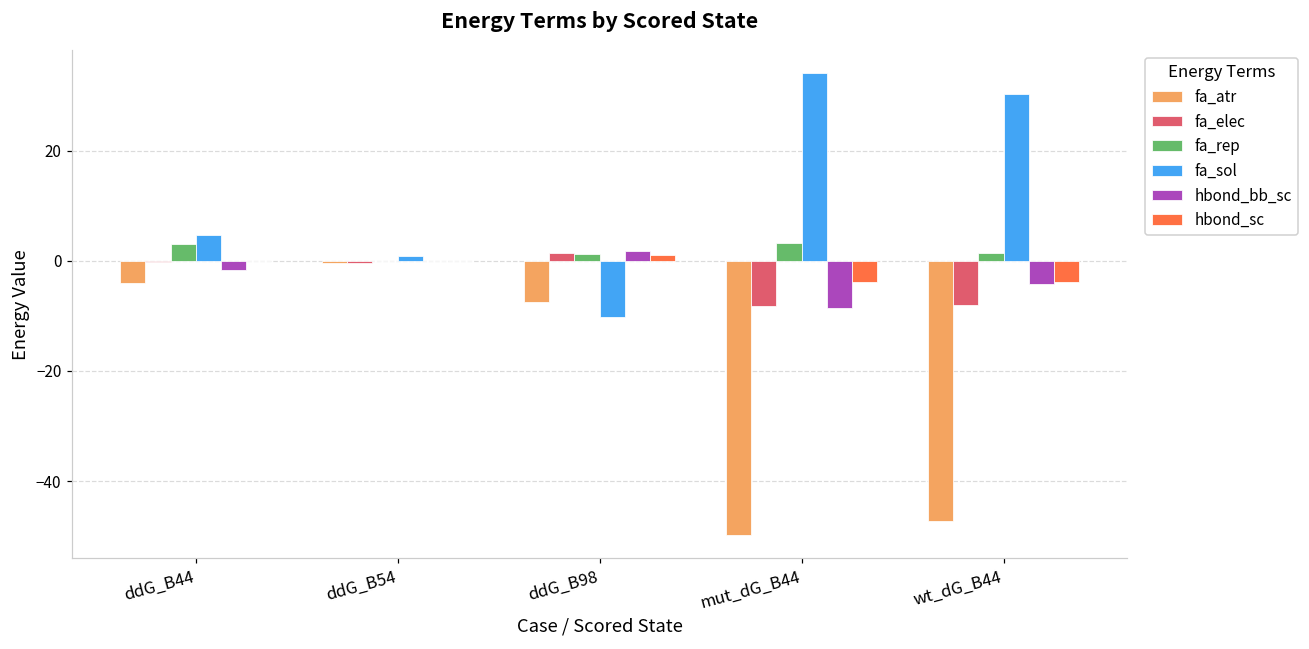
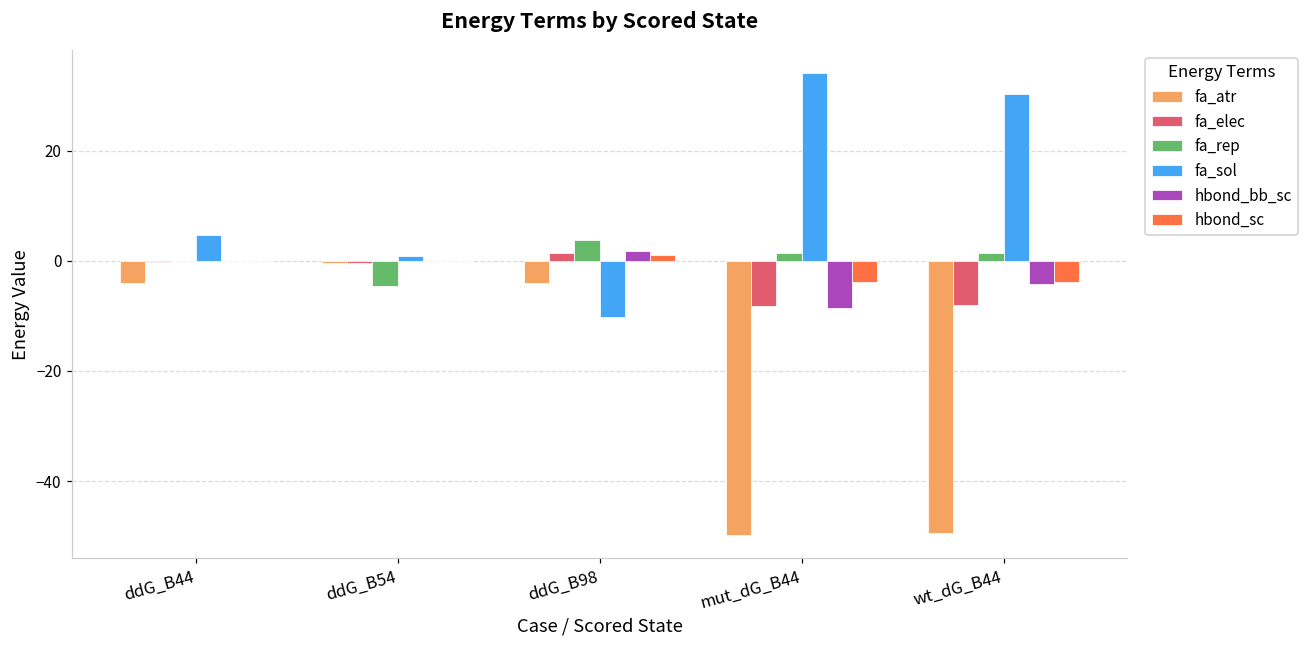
  {
    "fa_atr": {
      "ddG_B44": -4,
-     "ddG_B98": -7,
+     "ddG_B98": -4,
      "mut_dG_B44": -50,
-     "wt_dG_B44": -47
+     "wt_dG_B44": -49
    },
    "fa_rep": {
-     "ddG_B44": 3,
-     "ddG_B54": 0,
-     "ddG_B98": 1,
-     "mut_dG_B44": 3,
+     "ddG_B44": 0,
+     "ddG_B54": -5,
+     "ddG_B98": 4,
+     "mut_dG_B44": 1,
      "wt_dG_B44": 1
    },
    "fa_sol": {
      "ddG_B44": 5,
      "ddG_B54": 1,
      "ddG_B98": -10,
      "mut_dG_B44": 34,
      "wt_dG_B44": 30
    },
    "hbond_bb_sc": {
-     "ddG_B44": -2,
+     "ddG_B44": 0,
      "ddG_B98": 2,
      "mut_dG_B44": -9,
      "wt_dG_B44": -4
    }
  }
